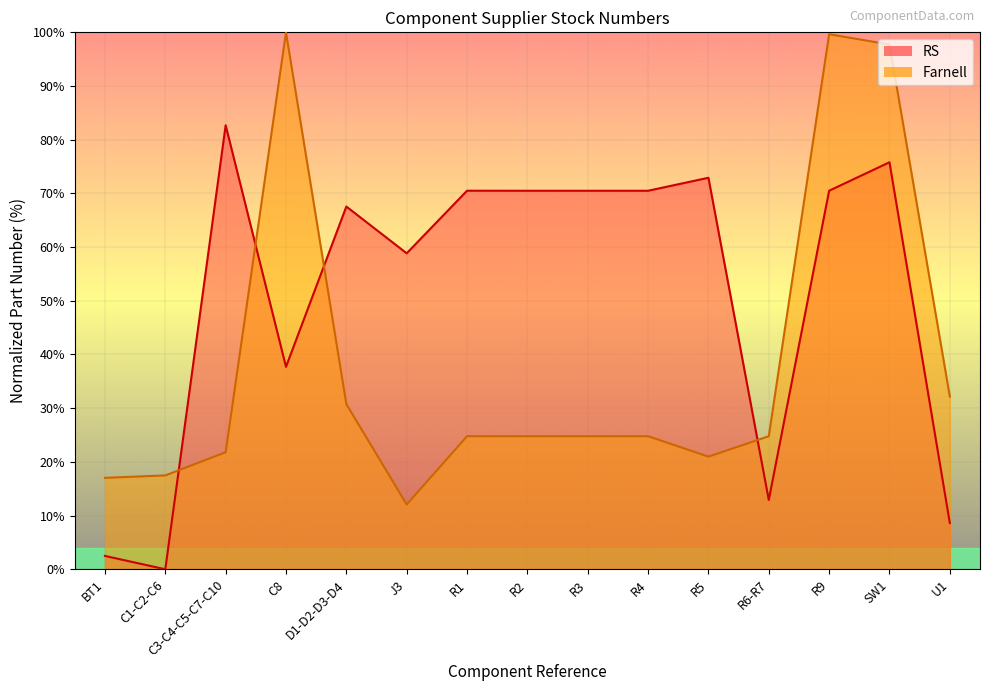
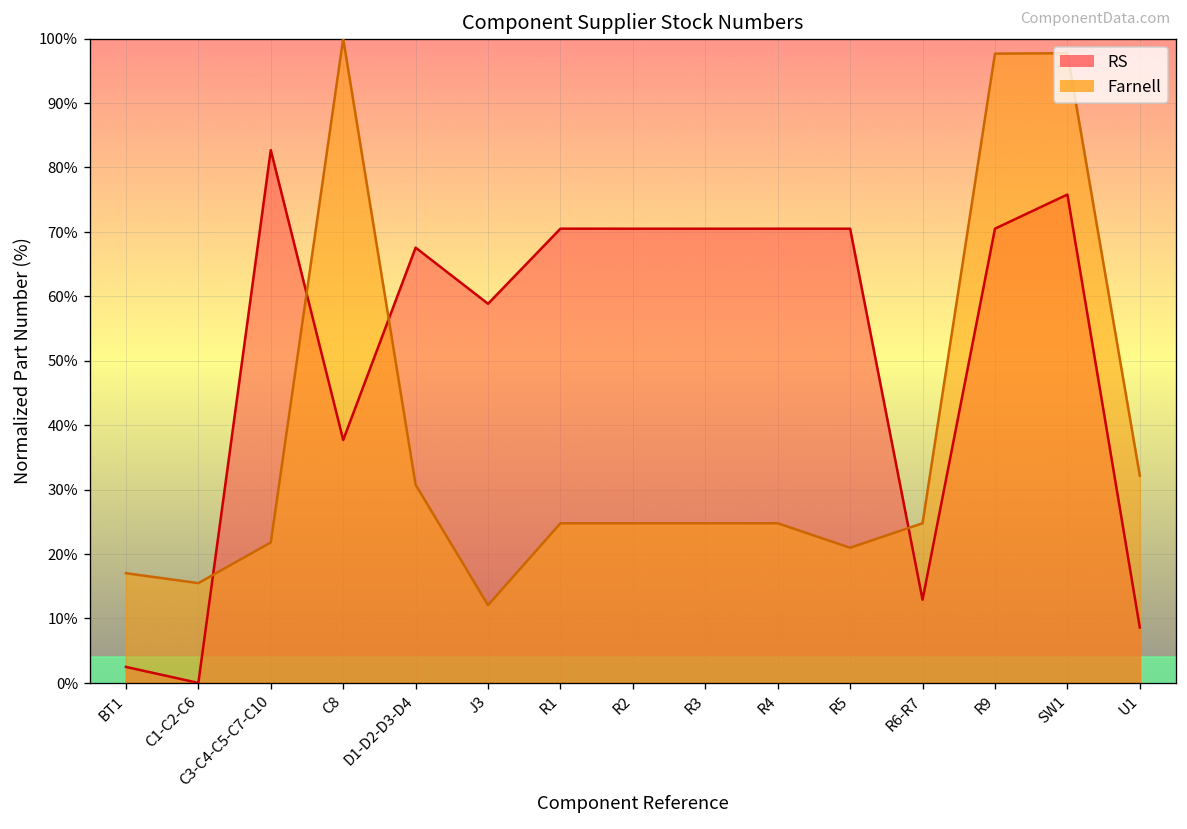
  {
    "RS": {
      "C3-C4-C5-C7-C10": "83%",
      "C8": "38%",
      "D1-D2-D3-D4": "68%",
      "J3": "59%",
      "R1": "71%",
      "R2": "70%",
      "R3": "70%",
      "R4": "70%",
-     "R5": "73%",
+     "R5": "70%",
      "R6-R7": "13%",
      "R9": "70%",
      "SW1": "76%",
      "U1": "9%"
    },
    "Farnell": {
      "BT1": "17%",
-     "C1-C2-C6": "17%",
+     "C1-C2-C6": "15%",
      "C3-C4-C5-C7-C10": "22%",
      "C8": "100%",
      "D1-D2-D3-D4": "31%",
      "J3": "12%",
      "R1": "25%",
      "R2": "25%",
      "R3": "25%",
      "R4": "25%",
      "R5": "21%",
      "R6-R7": "25%",
-     "R9": "100%",
+     "R9": "98%",
      "U1": "32%"
    }
  }
